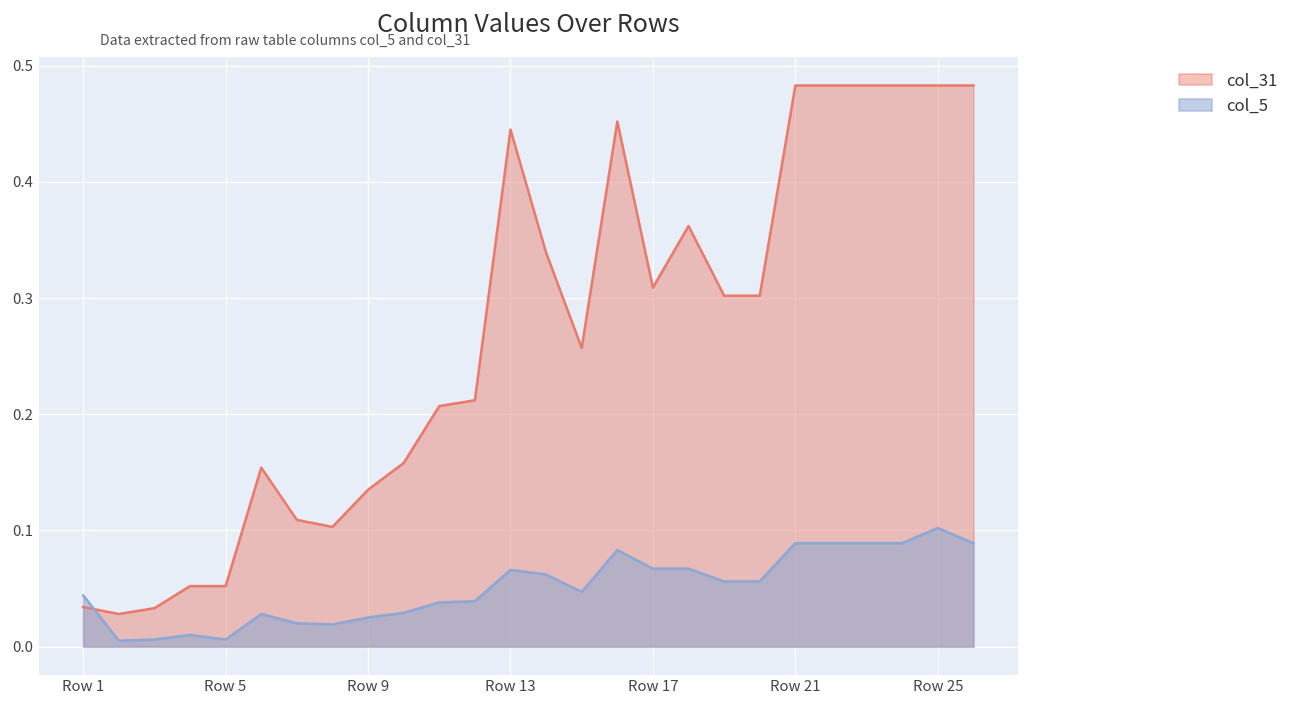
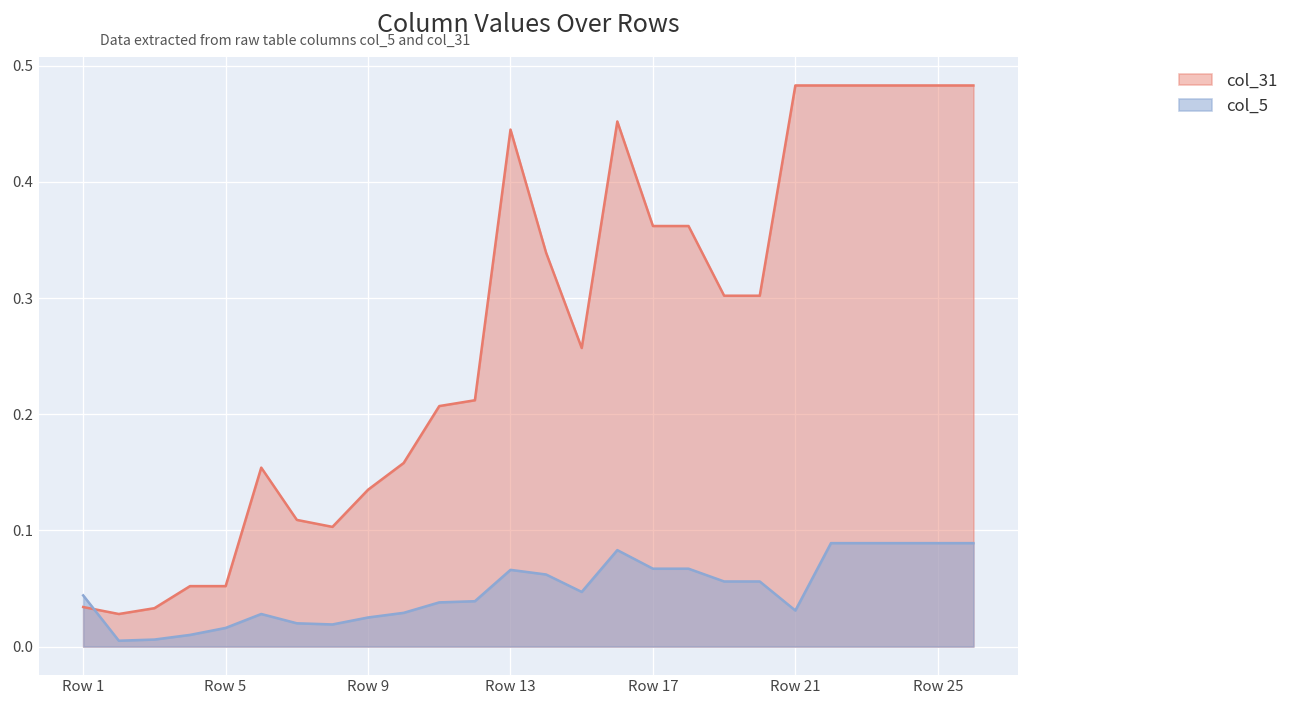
  {
    "col_31": {
      "Row 1": 0.03,
      "Row 5": 0.05,
      "Row 9": 0.14,
      "Row 13": 0.45,
-     "Row 17": 0.31,
+     "Row 17": 0.36,
      "Row 21": 0.48,
      "Row 25": 0.48
    },
    "col_5": {
      "Row 1": 0.04,
-     "Row 5": 0.01,
+     "Row 5": 0.02,
      "Row 9": 0.03,
      "Row 13": 0.07,
      "Row 17": 0.07,
-     "Row 21": 0.09,
-     "Row 25": 0.10
+     "Row 21": 0.03,
+     "Row 25": 0.09
    }
  }
